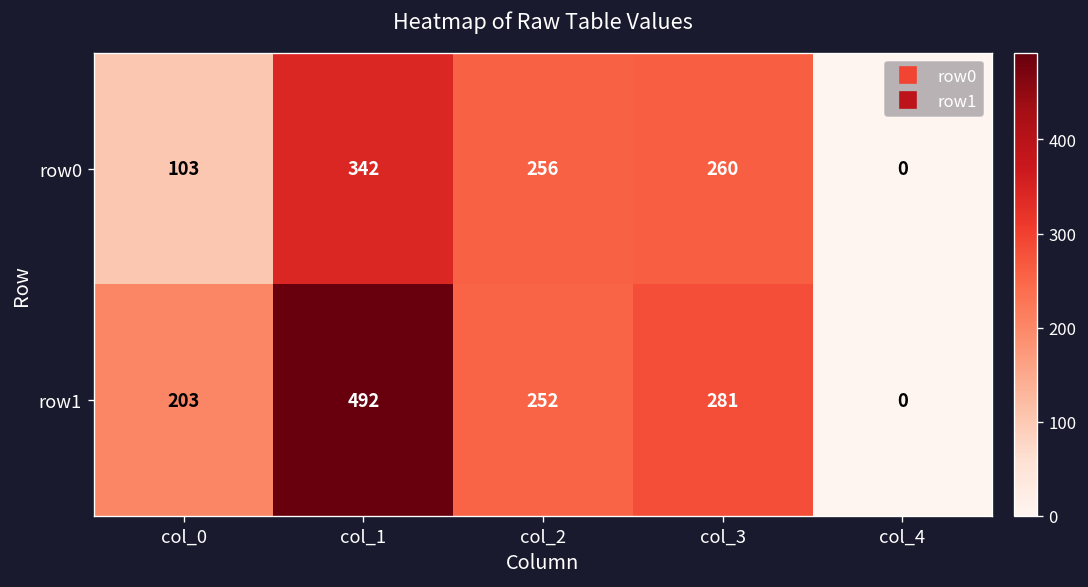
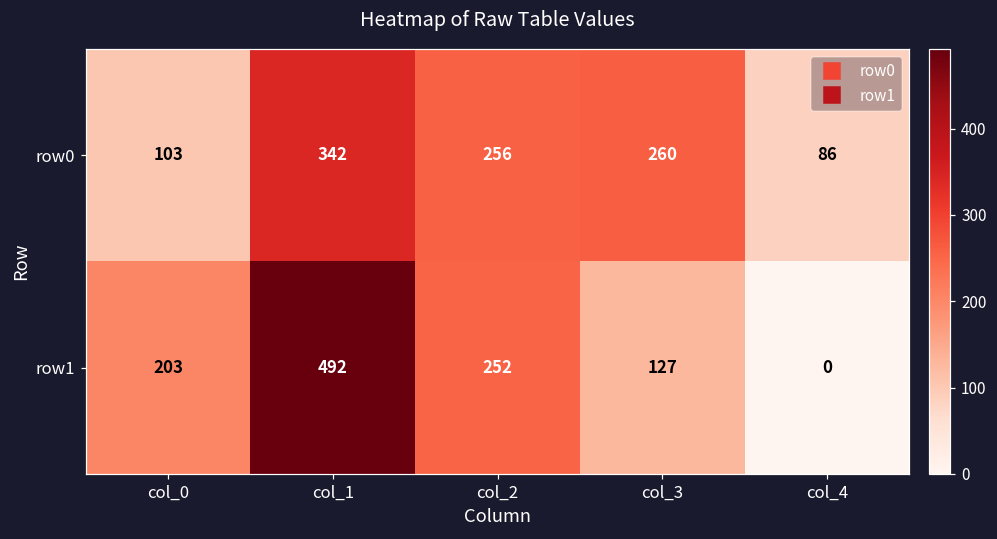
  {
    "row0": {
      "col_0": 103,
      "col_1": 342,
      "col_2": 256,
      "col_3": 260,
-     "col_4": 0
+     "col_4": 86
    },
    "row1": {
      "col_0": 203,
      "col_1": 492,
      "col_2": 252,
-     "col_3": 281,
+     "col_3": 127,
      "col_4": 0
    }
  }
